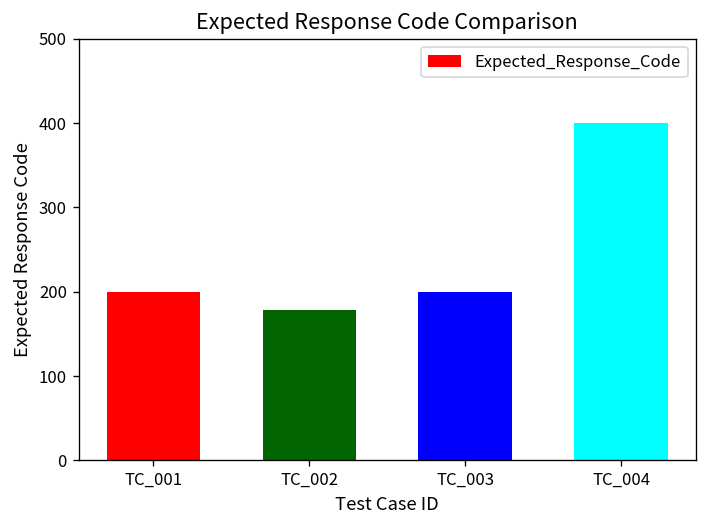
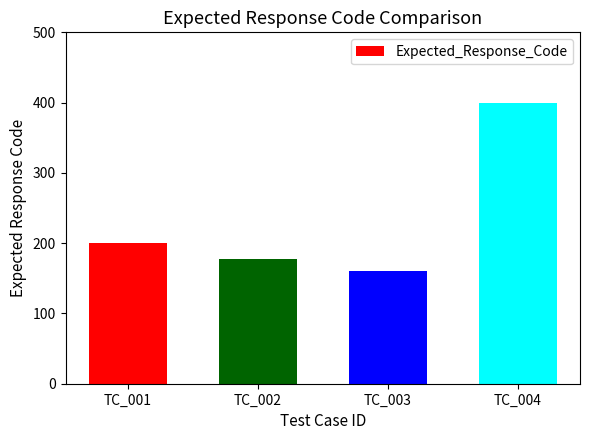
  {
    "TC_001": 200,
    "TC_002": 180,
-   "TC_003": 200,
+   "TC_003": 160,
    "TC_004": 400
  }
